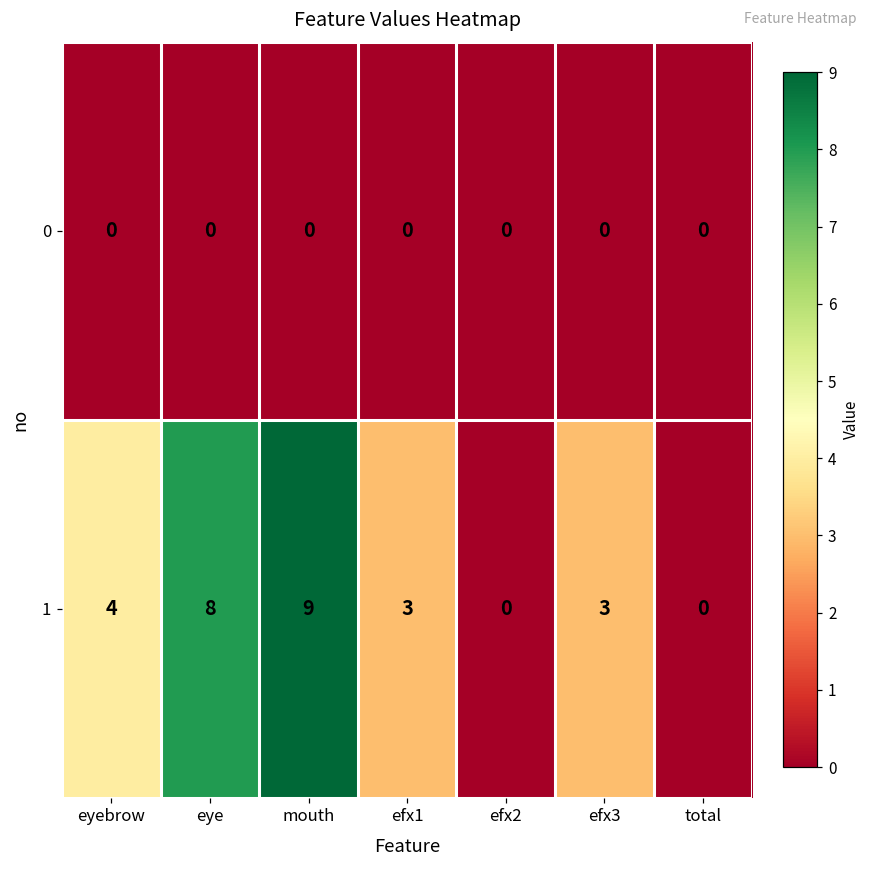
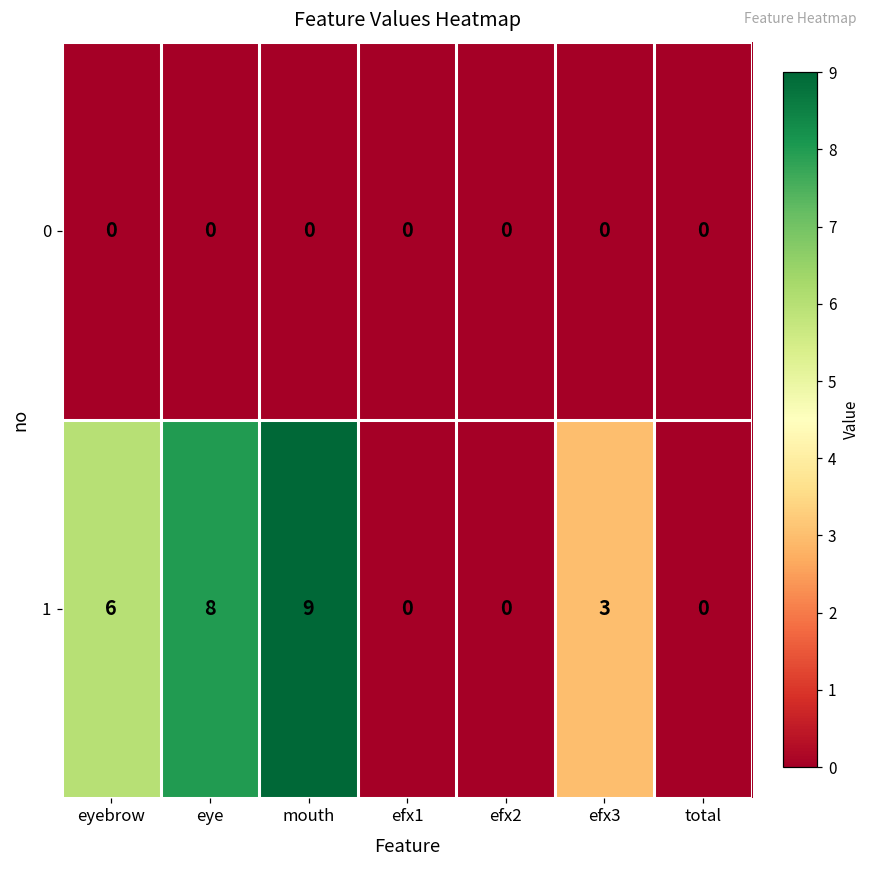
  {
    "0": {
      "eyebrow": 0,
      "eye": 0,
      "mouth": 0,
      "efx1": 0,
      "efx2": 0,
      "efx3": 0,
      "total": 0
    },
    "1": {
-     "eyebrow": 4,
+     "eyebrow": 6,
      "eye": 8,
      "mouth": 9,
-     "efx1": 3,
+     "efx1": 0,
      "efx2": 0,
      "efx3": 3,
      "total": 0
    }
  }
